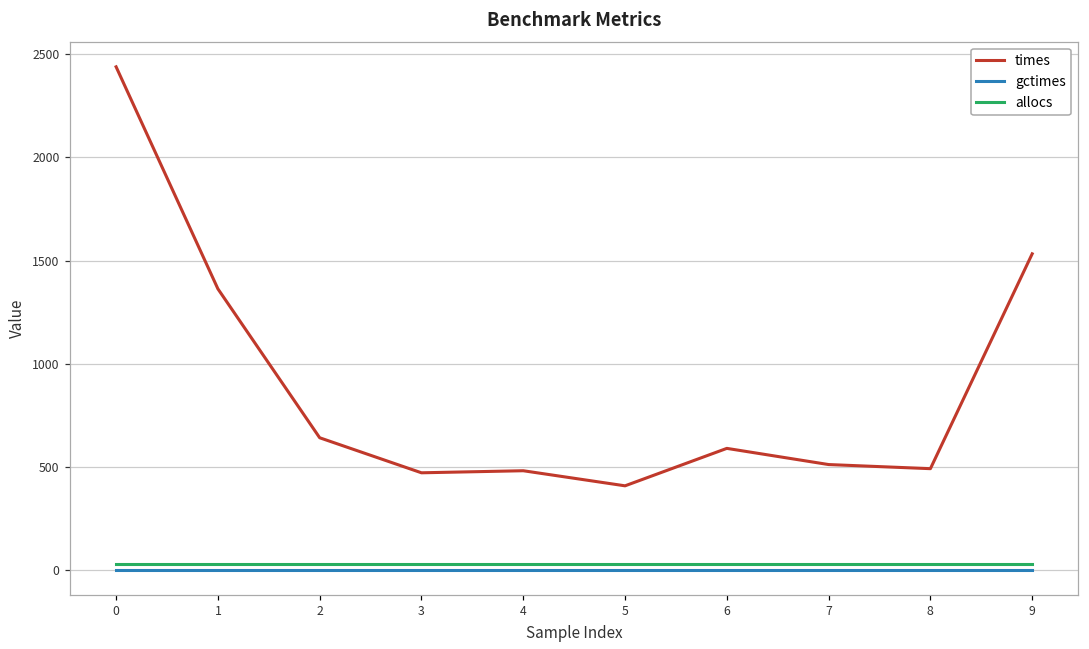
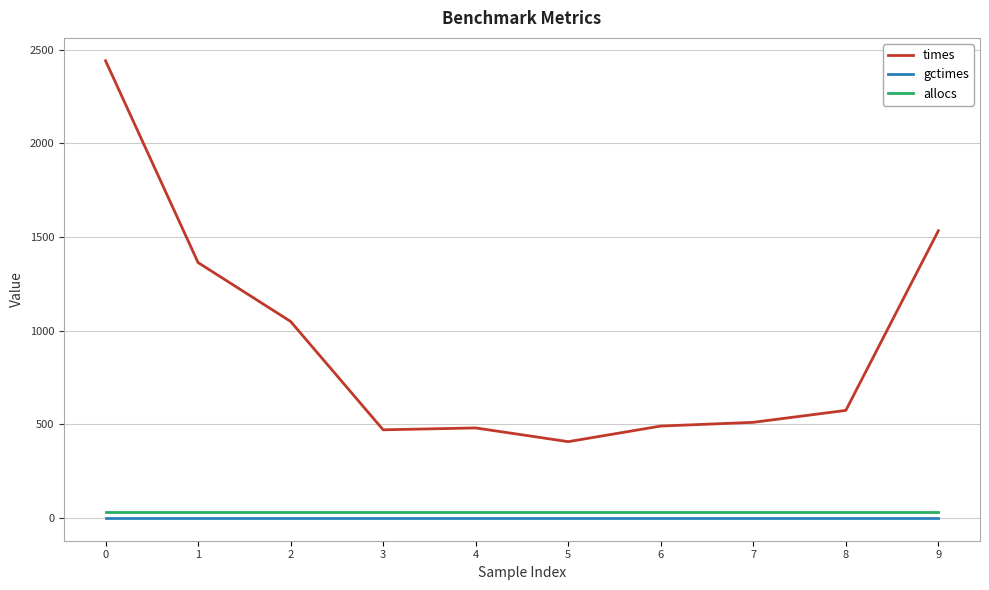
  {
    "times": {
      "0": 2440,
      "1": 1360,
-     "2": 640,
+     "2": 1050,
      "3": 470,
      "4": 480,
      "5": 410,
-     "6": 590,
+     "6": 490,
      "7": 510,
-     "8": 490,
+     "8": 570,
      "9": 1530
    },
    "gctimes": {
      "0": 0,
      "1": 0,
      "2": 0,
      "3": 0,
      "4": 0,
      "5": 0,
      "6": 0,
      "7": 0,
      "8": 0,
      "9": 0
    },
    "allocs": {
      "0": 30,
      "1": 30,
      "2": 30,
      "3": 30,
      "4": 30,
      "5": 30,
      "6": 30,
      "7": 30,
      "8": 30,
      "9": 30
    }
  }
